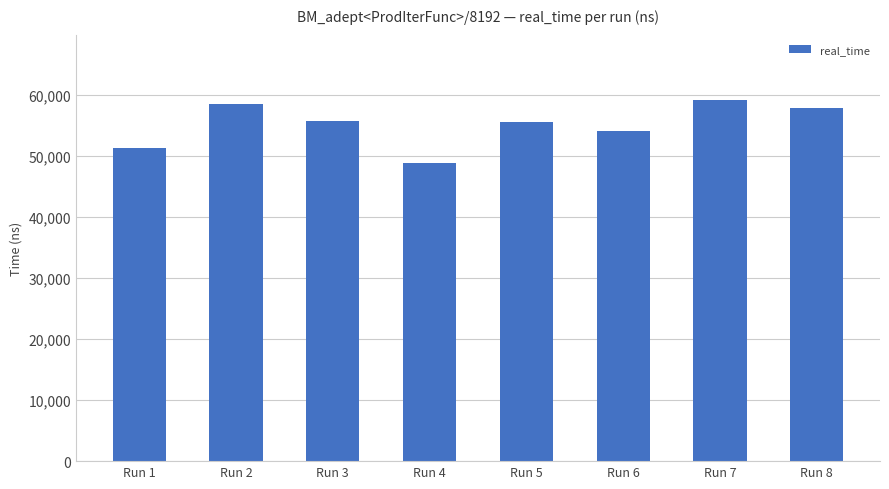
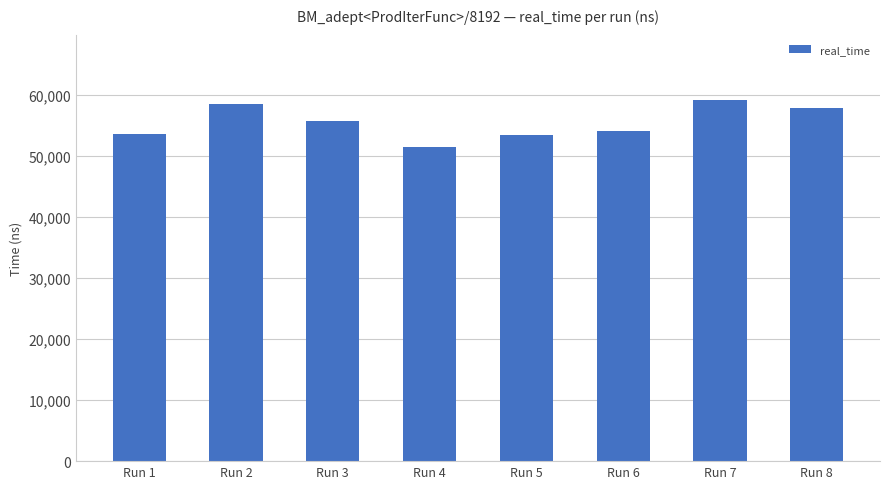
  {
-   "Run 1": "51,000",
+   "Run 1": "54,000",
    "Run 2": "59,000",
    "Run 3": "56,000",
-   "Run 4": "49,000",
-   "Run 5": "56,000",
+   "Run 4": "51,000",
+   "Run 5": "53,000",
    "Run 6": "54,000",
    "Run 7": "59,000",
    "Run 8": "58,000"
  }
